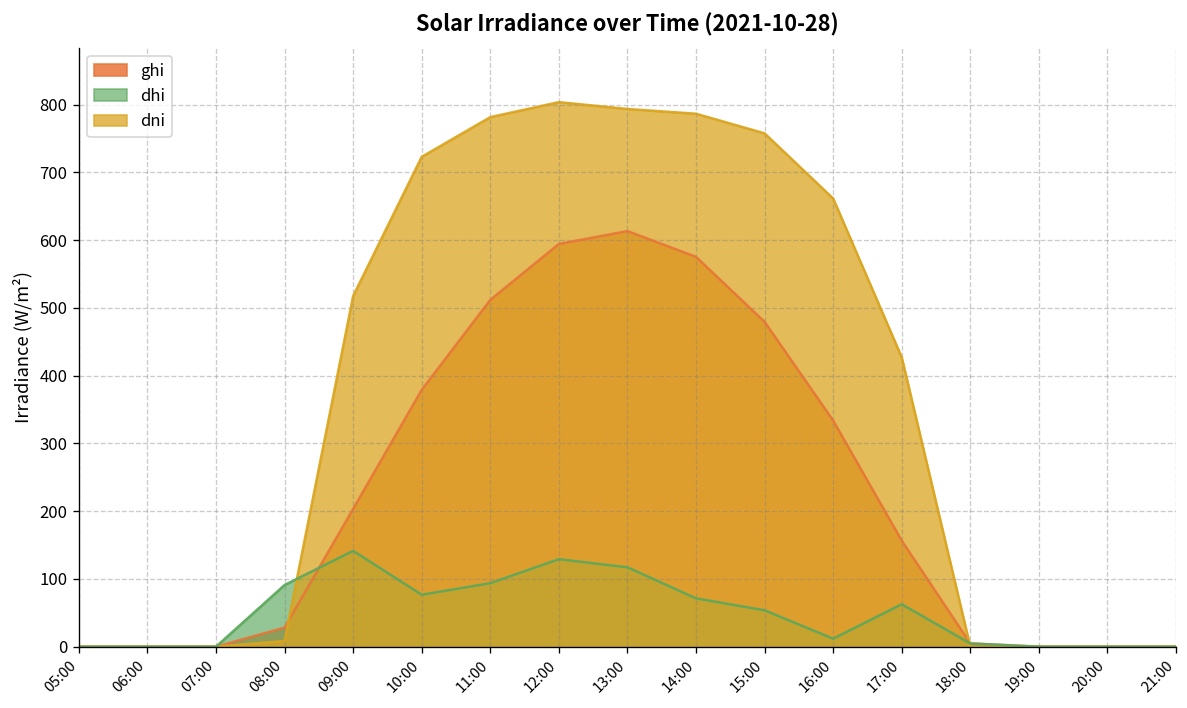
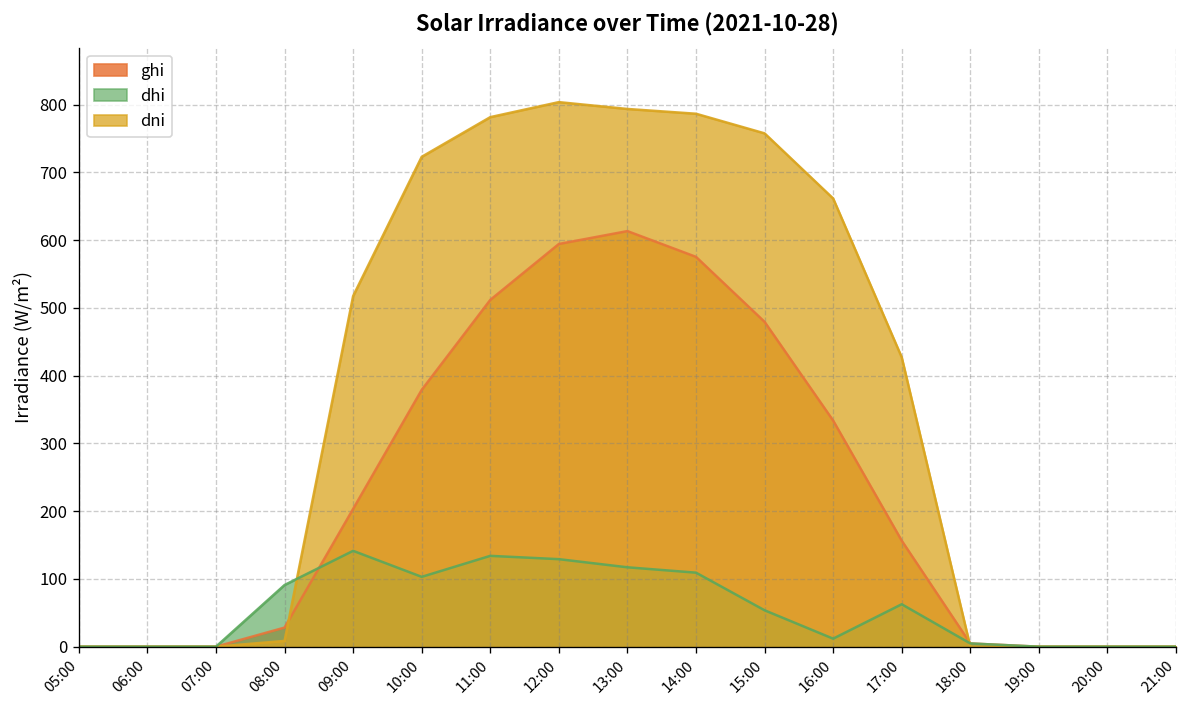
  {
    "dhi": {
      "08:00": 90,
      "09:00": 140,
-     "10:00": 80,
-     "11:00": 90,
+     "10:00": 100,
+     "11:00": 130,
      "12:00": 130,
      "13:00": 120,
-     "14:00": 70,
+     "14:00": 110,
      "15:00": 50,
      "16:00": 10,
      "17:00": 60
    }
  }
